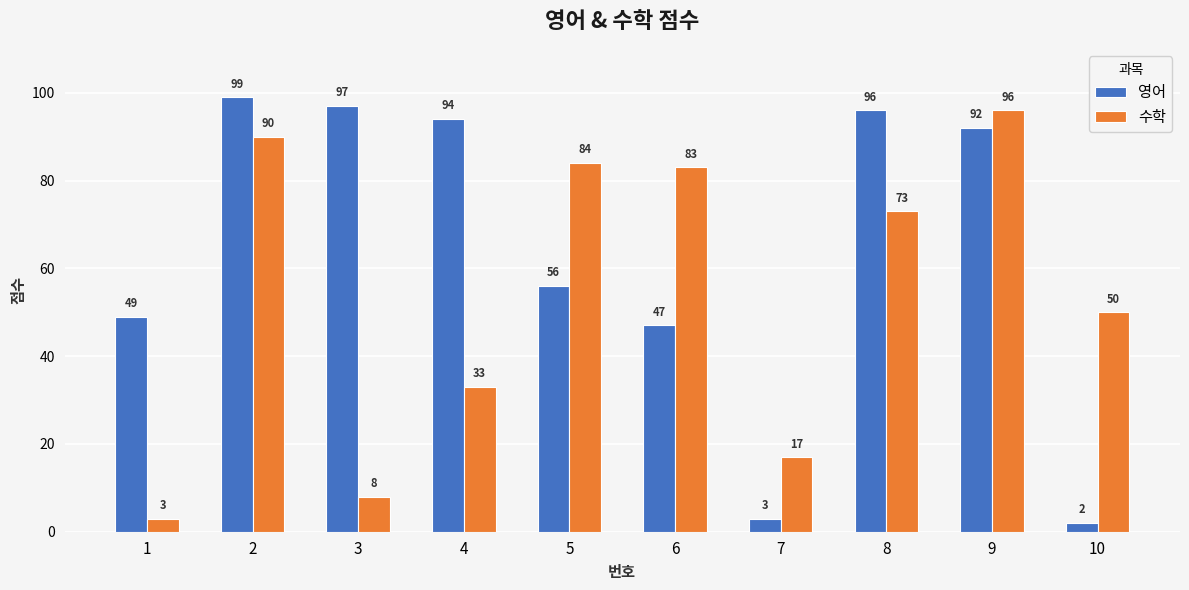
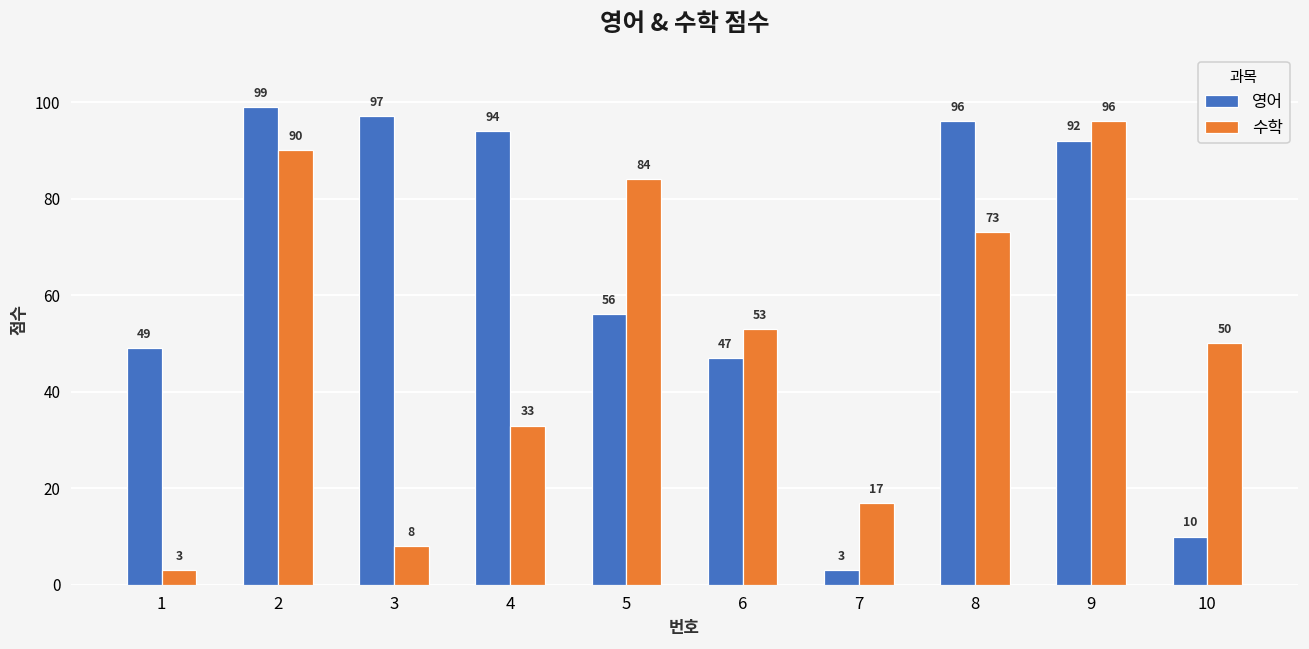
  {
    "영어": {
      "1": 49,
      "2": 99,
      "3": 97,
      "4": 94,
      "5": 56,
      "6": 47,
      "7": 3,
      "8": 96,
      "9": 92,
-     "10": 2
+     "10": 10
    },
    "수학": {
      "1": 3,
      "2": 90,
      "3": 8,
      "4": 33,
      "5": 84,
-     "6": 83,
+     "6": 53,
      "7": 17,
      "8": 73,
      "9": 96,
      "10": 50
    }
  }
